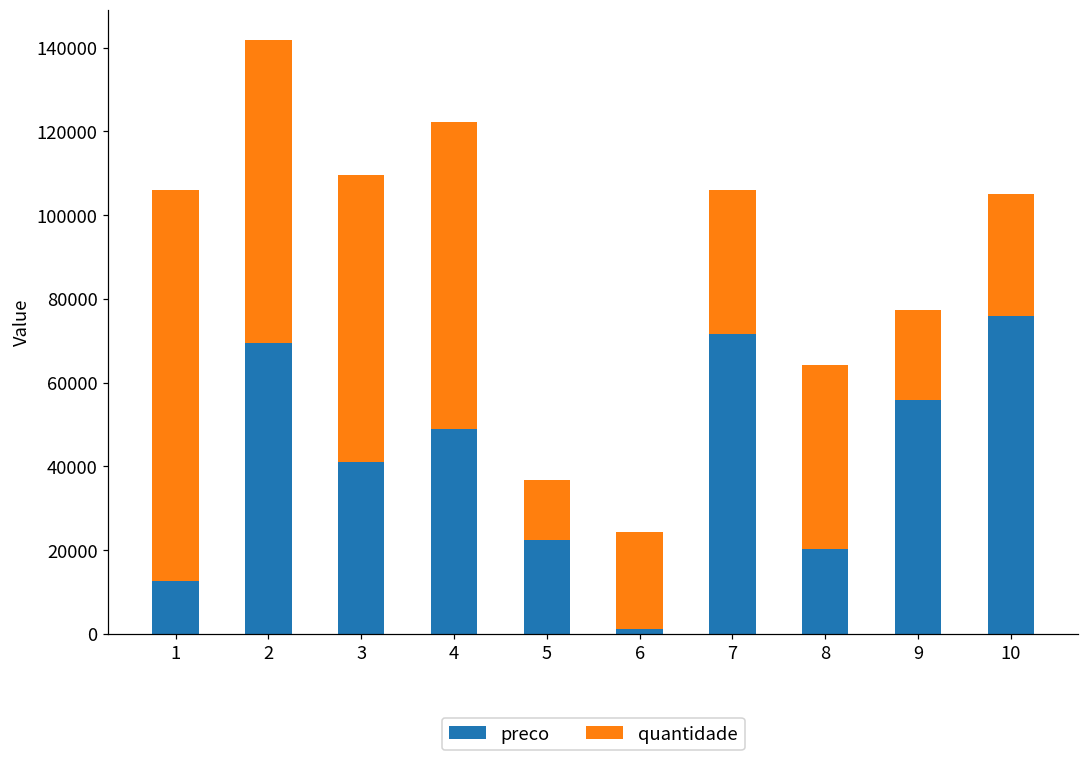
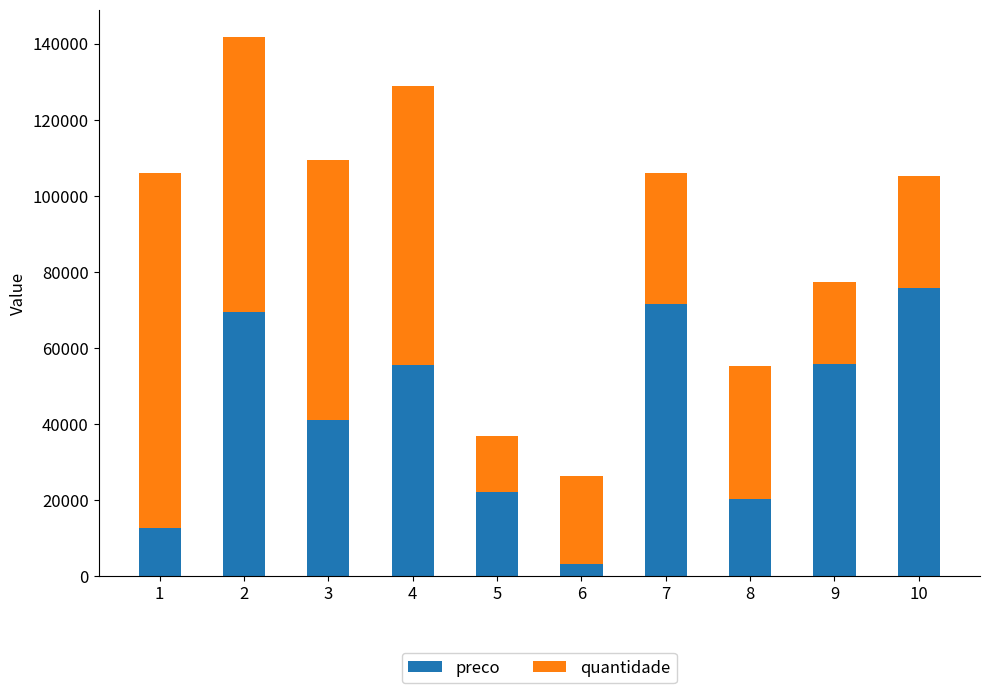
  {
    "preco": {
      "1": 13000,
      "2": 69000,
      "3": 41000,
-     "4": 49000,
+     "4": 55000,
      "5": 22000,
-     "6": 1000,
+     "6": 3000,
      "7": 72000,
      "8": 20000,
      "9": 56000,
      "10": 76000
    },
    "quantidade": {
      "1": 93000,
      "2": 72000,
      "3": 68000,
      "4": 73000,
      "5": 15000,
      "6": 23000,
      "7": 34000,
-     "8": 44000,
+     "8": 35000,
      "9": 22000,
      "10": 29000
    }
  }
